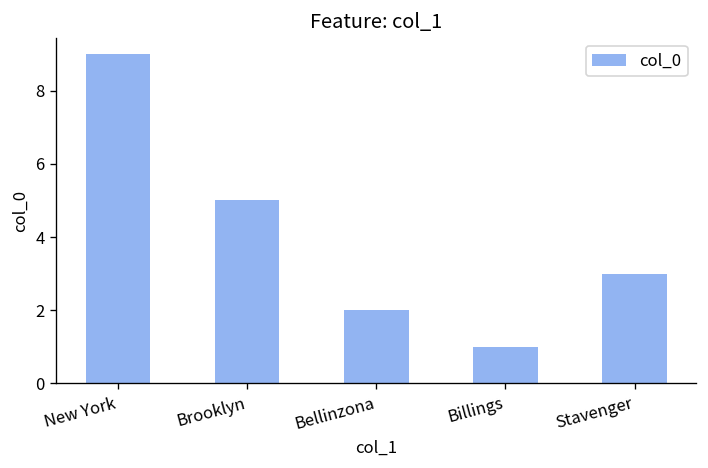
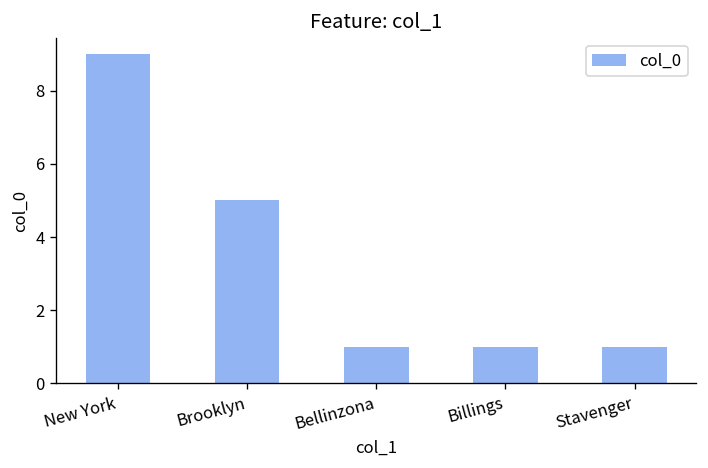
  {
    "New York": 9,
    "Brooklyn": 5,
-   "Bellinzona": 2,
+   "Bellinzona": 1,
    "Billings": 1,
-   "Stavenger": 3
+   "Stavenger": 1
  }
